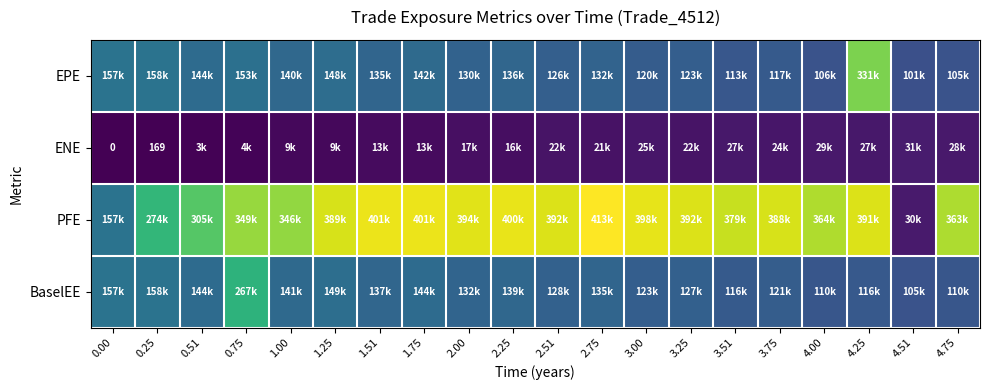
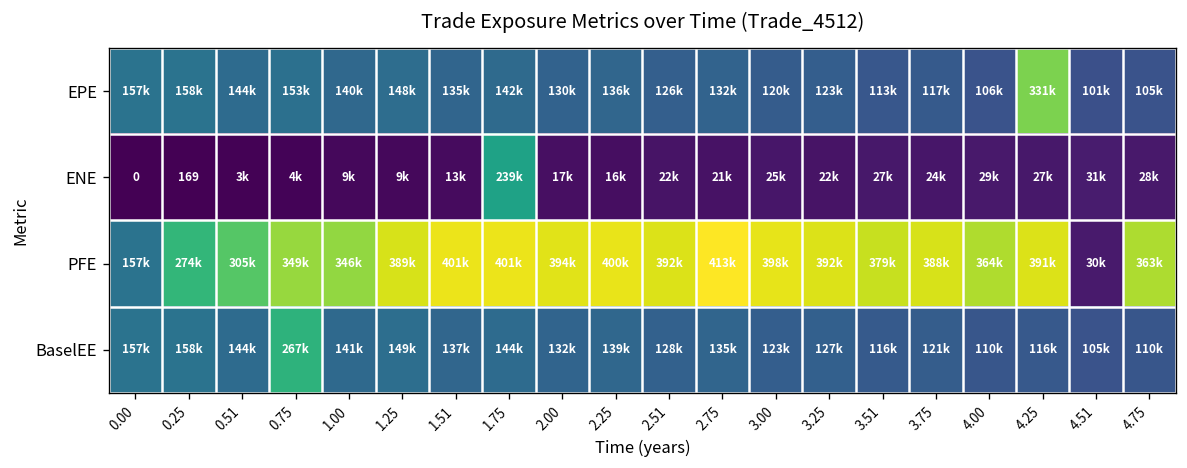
  {
    "EPE": {
      "0.00": "157k",
      "0.25": "158k",
      "0.51": "144k",
      "0.75": "153k",
      "1.00": "140k",
      "1.25": "148k",
      "1.51": "135k",
      "1.75": "142k",
      "2.00": "130k",
      "2.25": "136k",
      "2.51": "126k",
      "2.75": "132k",
      "3.00": "120k",
      "3.25": "123k",
      "3.51": "113k",
      "3.75": "117k",
      "4.00": "106k",
      "4.25": "331k",
      "4.51": "101k",
      "4.75": "105k"
    },
    "ENE": {
      "0.00": "0",
      "0.25": "169",
      "0.51": "3k",
      "0.75": "4k",
      "1.00": "9k",
      "1.25": "9k",
      "1.51": "13k",
-     "1.75": "13k",
+     "1.75": "239k",
      "2.00": "17k",
      "2.25": "16k",
      "2.51": "22k",
      "2.75": "21k",
      "3.00": "25k",
      "3.25": "22k",
      "3.51": "27k",
      "3.75": "24k",
      "4.00": "29k",
      "4.25": "27k",
      "4.51": "31k",
      "4.75": "28k"
    },
    "PFE": {
      "0.00": "157k",
      "0.25": "274k",
      "0.51": "305k",
      "0.75": "349k",
      "1.00": "346k",
      "1.25": "389k",
      "1.51": "401k",
      "1.75": "401k",
      "2.00": "394k",
      "2.25": "400k",
      "2.51": "392k",
      "2.75": "413k",
      "3.00": "398k",
      "3.25": "392k",
      "3.51": "379k",
      "3.75": "388k",
      "4.00": "364k",
      "4.25": "391k",
      "4.51": "30k",
      "4.75": "363k"
    },
    "BaselEE": {
      "0.00": "157k",
      "0.25": "158k",
      "0.51": "144k",
      "0.75": "267k",
      "1.00": "141k",
      "1.25": "149k",
      "1.51": "137k",
      "1.75": "144k",
      "2.00": "132k",
      "2.25": "139k",
      "2.51": "128k",
      "2.75": "135k",
      "3.00": "123k",
      "3.25": "127k",
      "3.51": "116k",
      "3.75": "121k",
      "4.00": "110k",
      "4.25": "116k",
      "4.51": "105k",
      "4.75": "110k"
    }
  }
